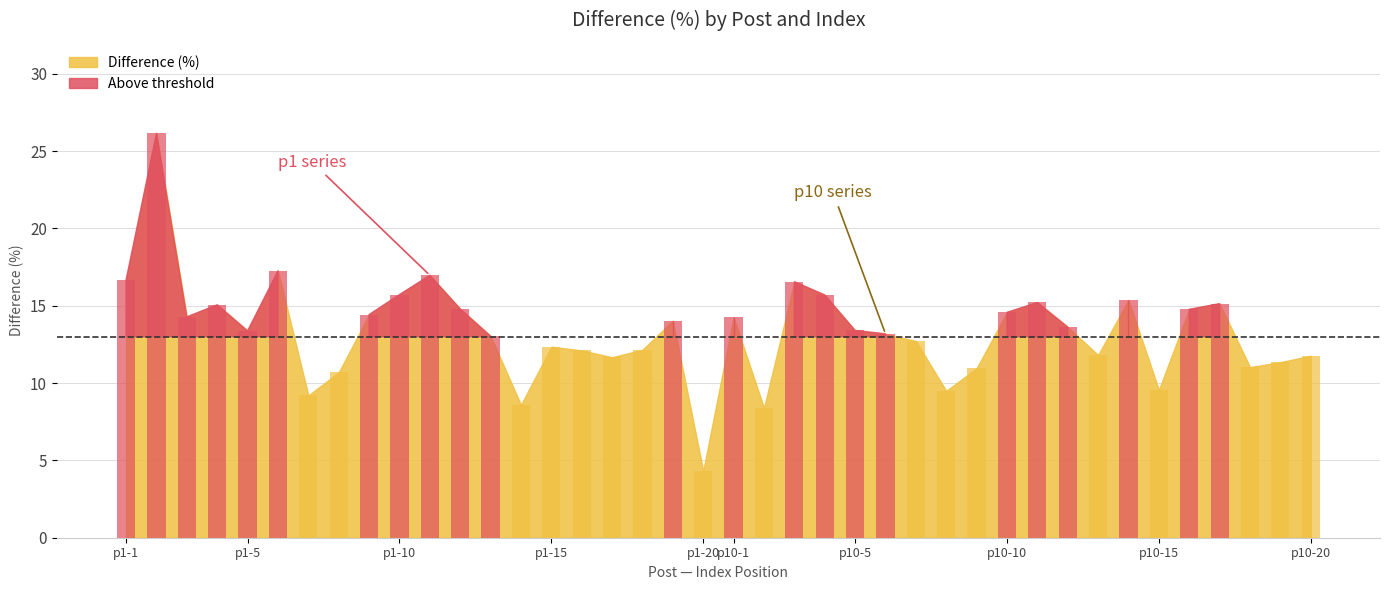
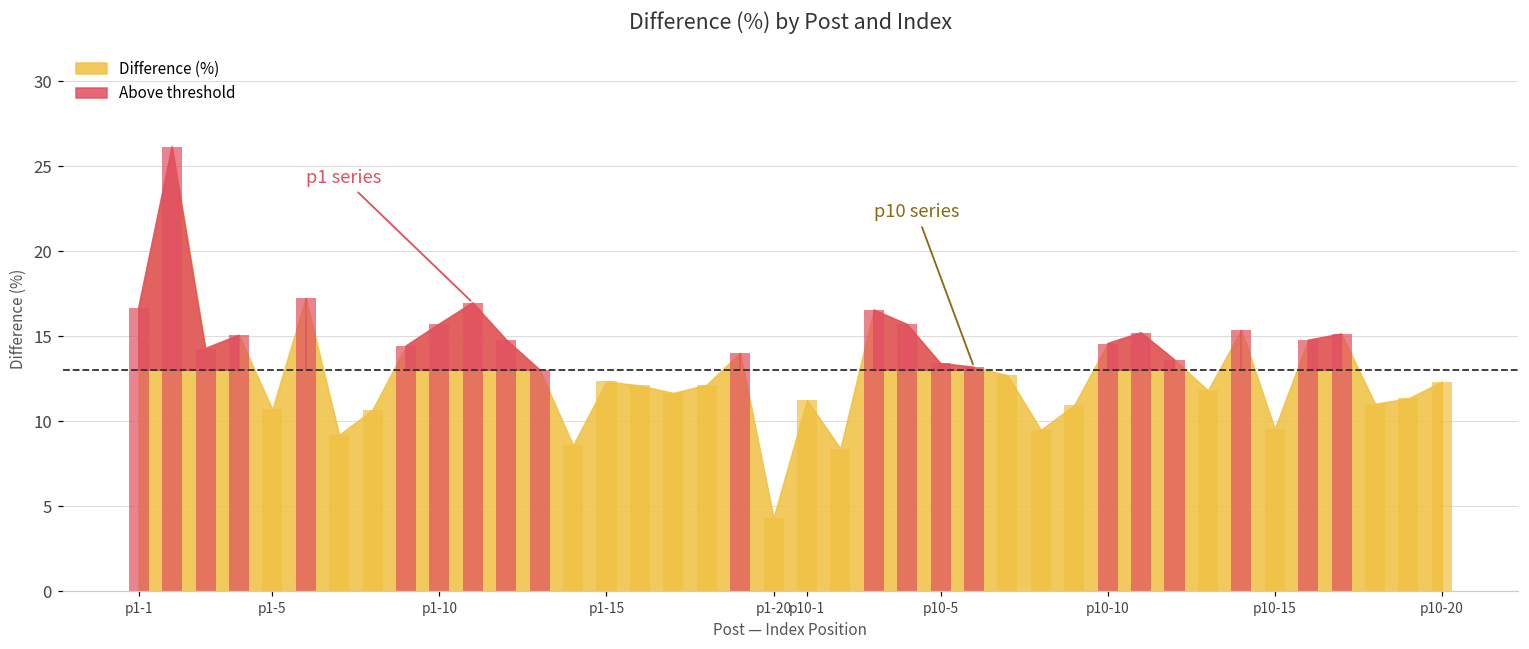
  {
    "p1-1": 16.7,
-   "p1-5": 13.4,
+   "p1-5": 10.7,
    "p1-10": 15.7,
    "p1-15": 12.4,
    "p1-20": 4.3,
-   "p10-1": 14.3,
+   "p10-1": 11.3,
    "p10-5": 13.4,
    "p10-10": 14.6,
    "p10-15": 9.6,
-   "p10-20": 11.8
+   "p10-20": 12.3
  }
